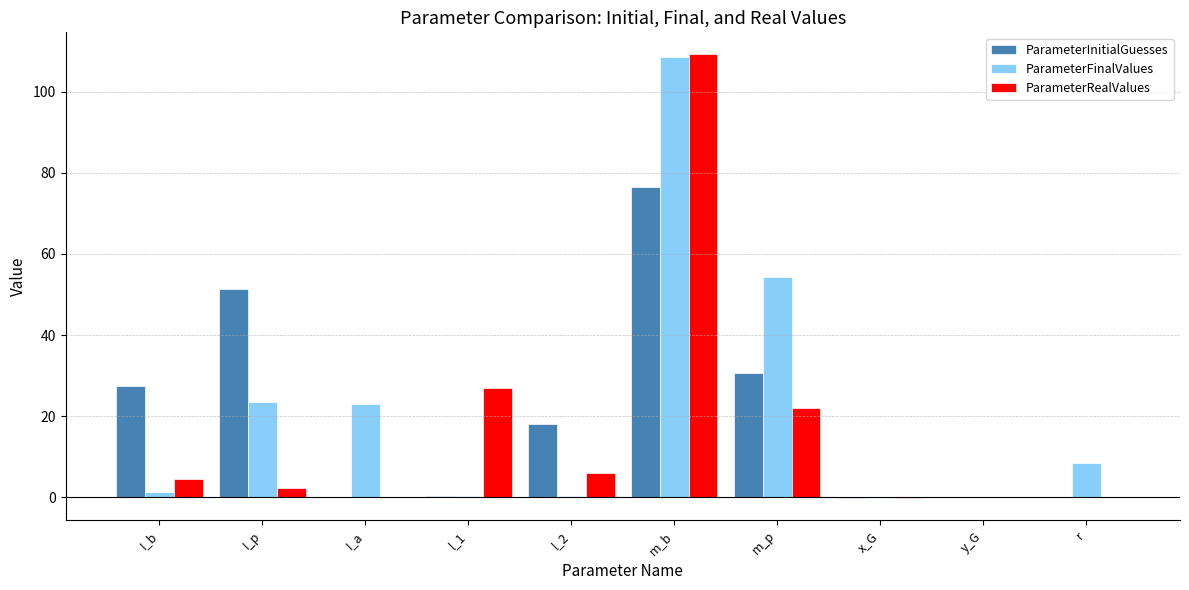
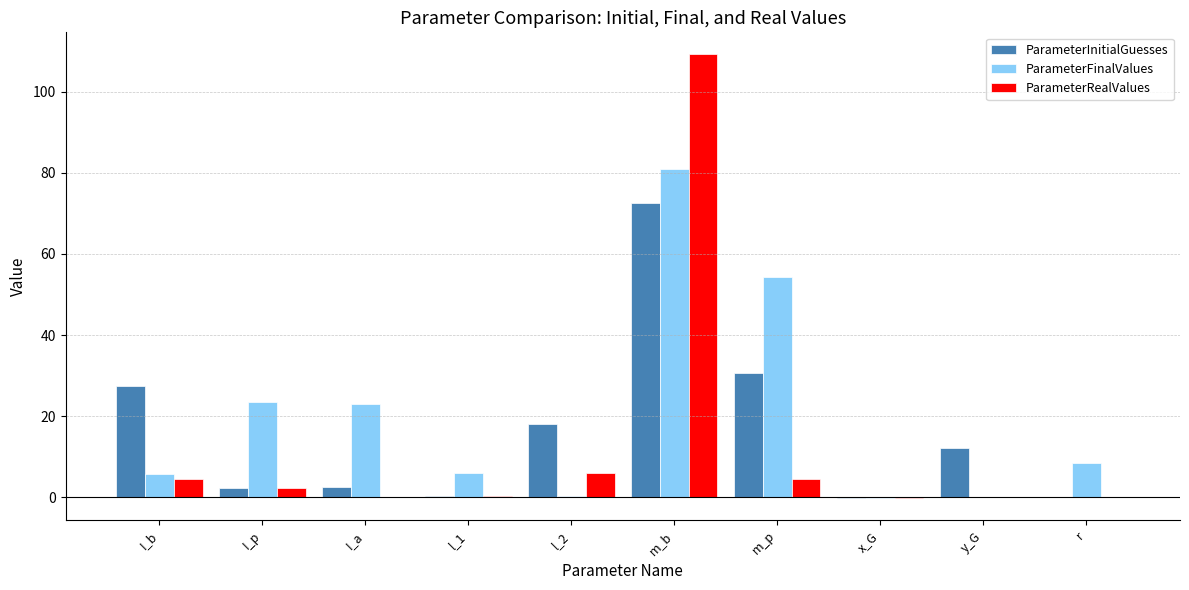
  {
    "ParameterInitialGuesses": {
      "I_b": 27,
-     "I_p": 51,
-     "I_a": 0,
+     "I_p": 2,
+     "I_a": 3,
      "l_2": 18,
-     "m_b": 76,
+     "m_b": 72,
      "m_p": 31,
-     "y_G": 0
+     "y_G": 12
    },
    "ParameterFinalValues": {
-     "I_b": 1,
+     "I_b": 6,
      "I_p": 24,
      "I_a": 23,
-     "l_1": 0,
-     "m_b": 109,
+     "l_1": 6,
+     "m_b": 81,
      "m_p": 54,
      "r": 9
    },
    "ParameterRealValues": {
      "I_b": 5,
      "I_p": 2,
-     "l_1": 27,
+     "l_1": 0,
      "l_2": 6,
      "m_b": 109,
-     "m_p": 22,
+     "m_p": 5,
      "y_G": 0
    }
  }
